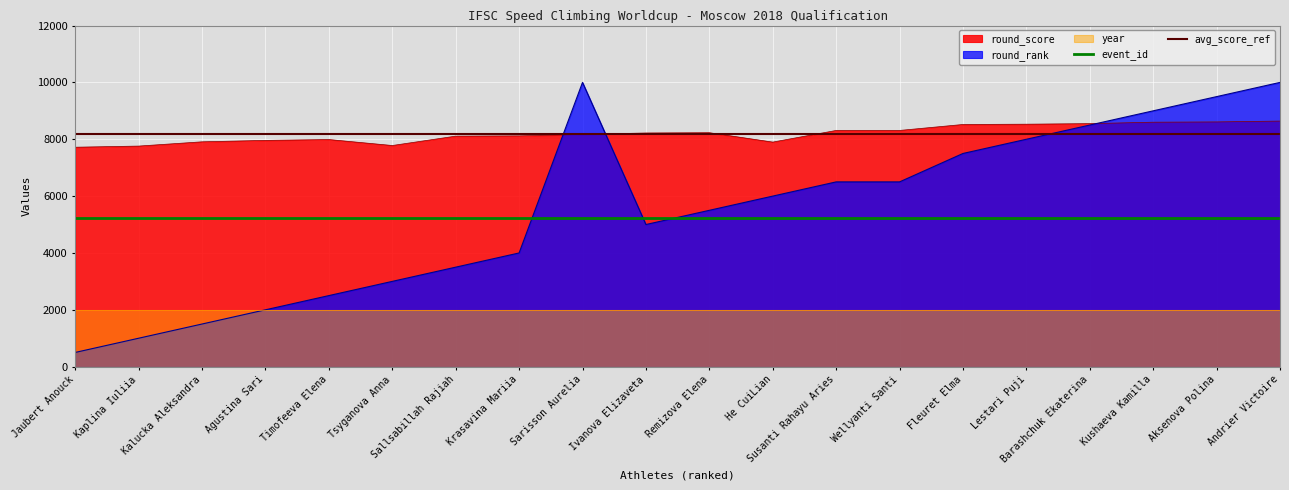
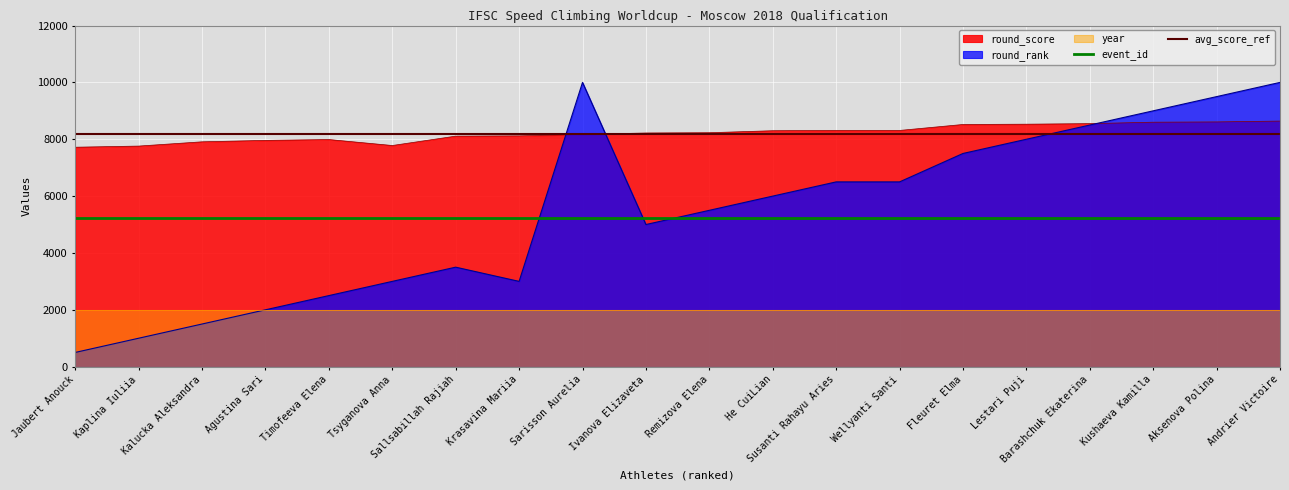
  {
    "round_score": {
      "Jaubert Anouck": 7700,
      "Kaplina Iuliia": 7800,
      "Kalucka Aleksandra": 7900,
      "Agustina Sari": 8000,
      "Timofeeva Elena": 8000,
      "Tsyganova Anna": 7800,
      "Sallsabillah Rajiah": 8100,
      "Krasavina Mariia": 8100,
      "Sarisson Aurelia": 8200,
      "Ivanova Elizaveta": 8200,
      "Remizova Elena": 8200,
-     "He CuiLian": 7900,
+     "He CuiLian": 8300,
      "Susanti Rahayu Aries": 8300,
      "Wellyanti Santi": 8300,
      "Fleuret Elma": 8500,
      "Lestari Puji": 8500,
      "Kushaeva Kamilla": 8600,
      "Aksenova Polina": 8600,
      "Andrier Victoire": 8600
    },
    "round_rank": {
      "Jaubert Anouck": 500,
      "Kaplina Iuliia": 1000,
      "Kalucka Aleksandra": 1500,
      "Timofeeva Elena": 2500,
      "Tsyganova Anna": 3000,
      "Sallsabillah Rajiah": 3500,
-     "Krasavina Mariia": 4000,
+     "Krasavina Mariia": 3000,
      "Sarisson Aurelia": 10000,
      "Ivanova Elizaveta": 5000,
      "Remizova Elena": 5500,
      "He CuiLian": 6000,
      "Susanti Rahayu Aries": 6500,
      "Wellyanti Santi": 6500,
      "Fleuret Elma": 7500,
      "Lestari Puji": 8000,
      "Kushaeva Kamilla": 9000,
      "Aksenova Polina": 9500,
      "Andrier Victoire": 10000
    },
    "year": {
      "Jaubert Anouck": 2000,
      "Kaplina Iuliia": 2000,
      "Kalucka Aleksandra": 2000,
      "Timofeeva Elena": 2000,
      "Tsyganova Anna": 2000,
      "Sallsabillah Rajiah": 2000,
      "Krasavina Mariia": 2000,
      "Sarisson Aurelia": 2000,
      "Ivanova Elizaveta": 2000,
      "Remizova Elena": 2000,
      "He CuiLian": 2000,
      "Susanti Rahayu Aries": 2000,
      "Wellyanti Santi": 2000,
      "Fleuret Elma": 2000,
      "Lestari Puji": 2000,
      "Barashchuk Ekaterina": 2000,
      "Kushaeva Kamilla": 2000,
      "Aksenova Polina": 2000,
      "Andrier Victoire": 2000
    },
    "event_id": {
      "Jaubert Anouck": 5200,
      "Kaplina Iuliia": 5200,
      "Kalucka Aleksandra": 5200,
      "Agustina Sari": 5200,
      "Timofeeva Elena": 5200,
      "Tsyganova Anna": 5200,
      "Sallsabillah Rajiah": 5200,
      "Krasavina Mariia": 5200,
      "Sarisson Aurelia": 5200,
      "Ivanova Elizaveta": 5200,
      "Remizova Elena": 5200,
      "He CuiLian": 5200,
      "Susanti Rahayu Aries": 5200,
      "Wellyanti Santi": 5200,
      "Fleuret Elma": 5200,
      "Lestari Puji": 5200,
      "Barashchuk Ekaterina": 5200,
      "Kushaeva Kamilla": 5200,
      "Aksenova Polina": 5200,
      "Andrier Victoire": 5200
    }
  }
